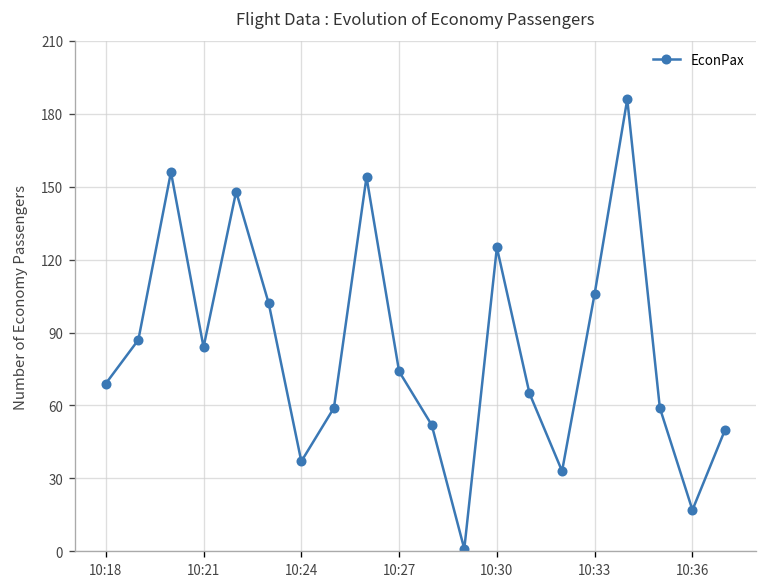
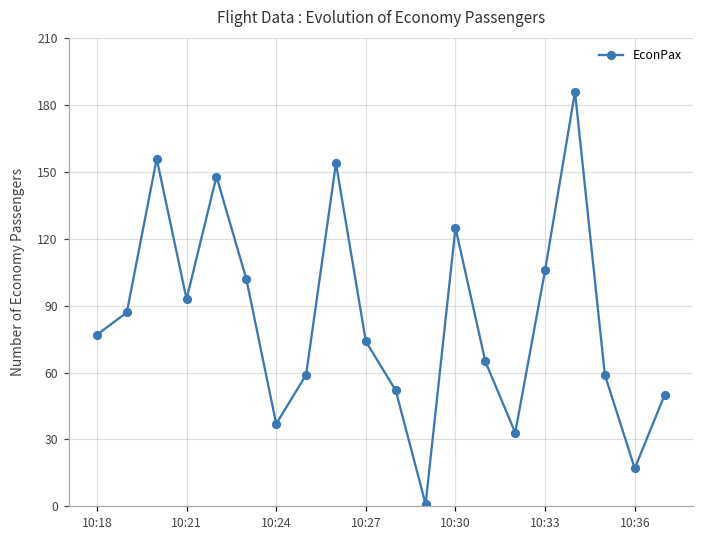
  {
-   "10:18": 69,
-   "10:21": 84,
+   "10:18": 77,
+   "10:21": 93,
    "10:24": 37,
    "10:27": 74,
    "10:30": 125,
    "10:33": 106,
    "10:36": 17
  }
